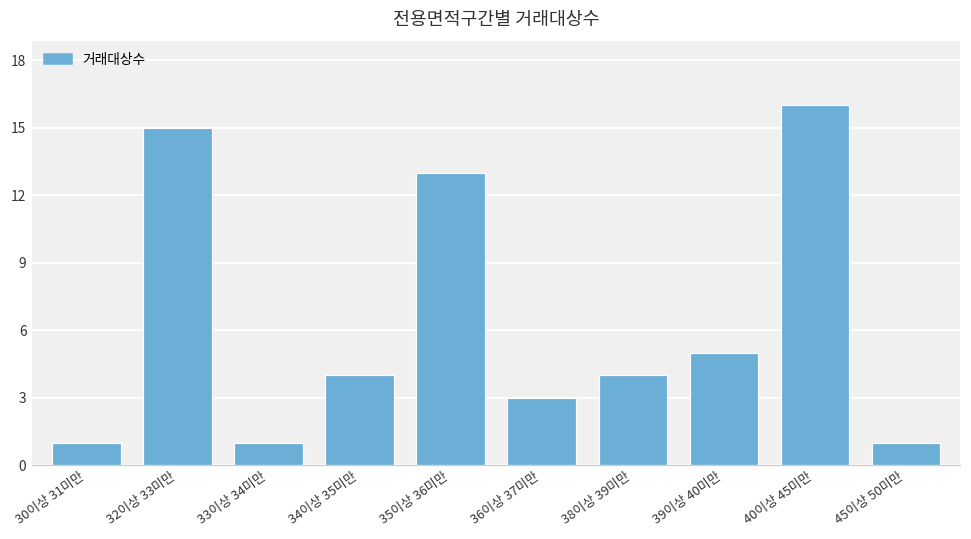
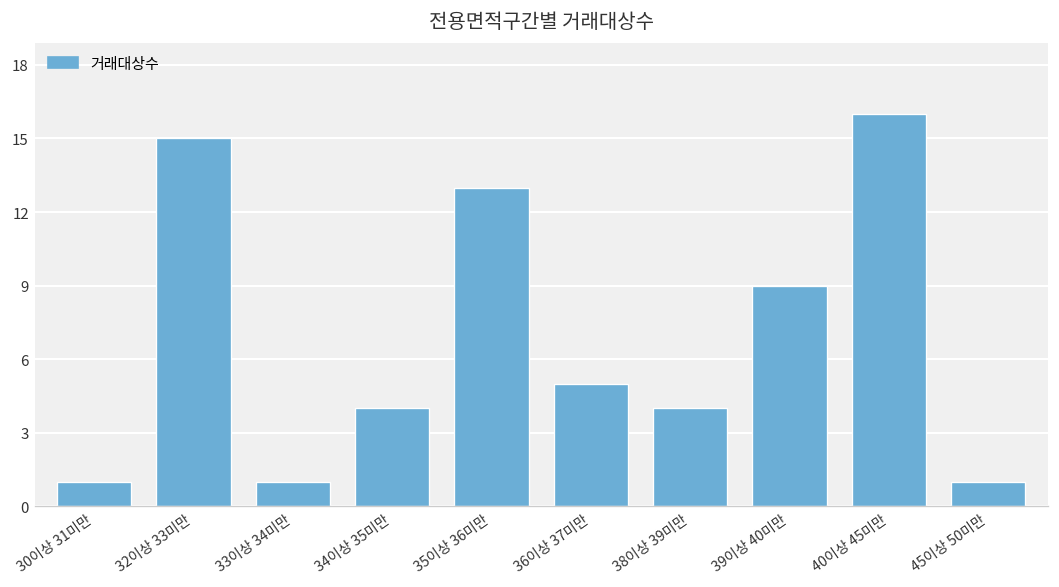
  {
    "30이상 31미만": 1,
    "32이상 33미만": 15,
    "33이상 34미만": 1,
    "34이상 35미만": 4,
    "35이상 36미만": 13,
-   "36이상 37미만": 3,
+   "36이상 37미만": 5,
    "38이상 39미만": 4,
-   "39이상 40미만": 5,
+   "39이상 40미만": 9,
    "40이상 45미만": 16,
    "45이상 50미만": 1
  }
